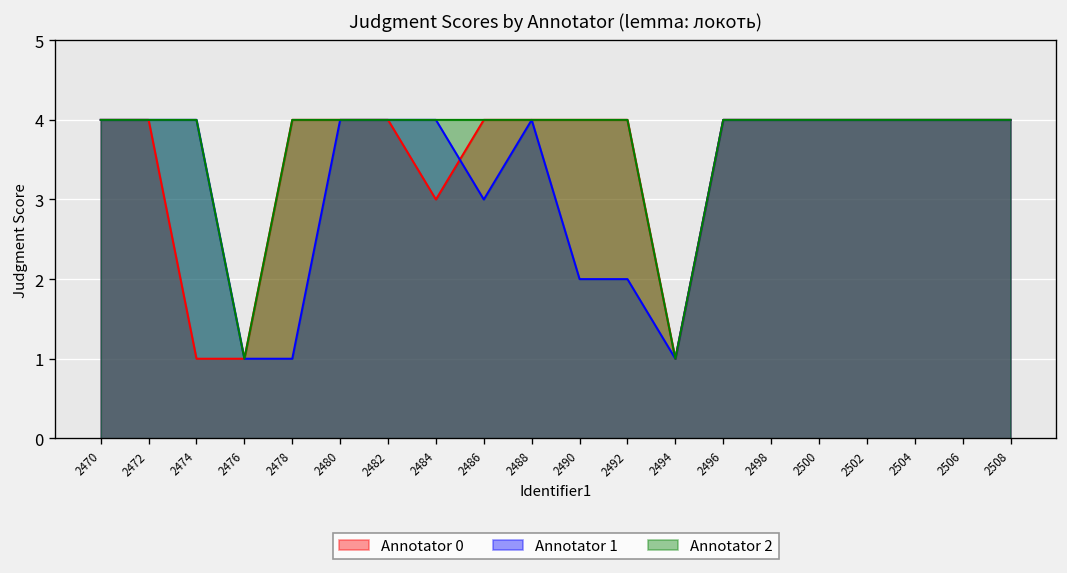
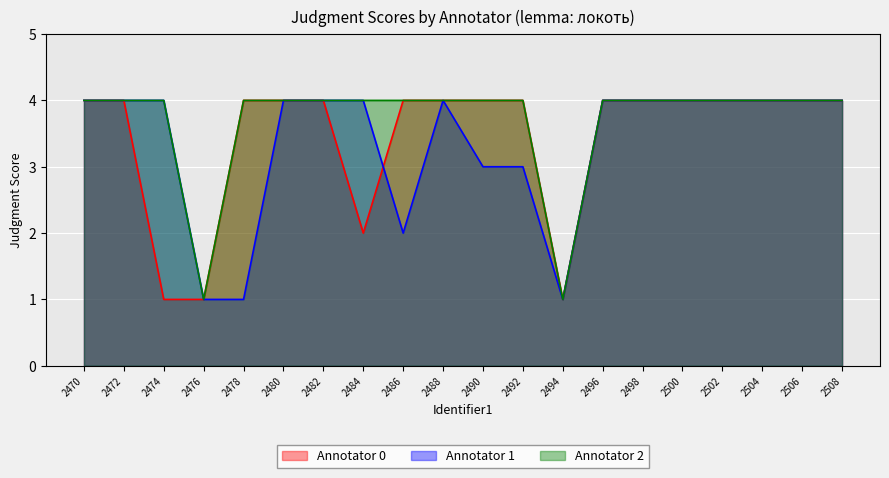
  {
    "Annotator 0": {
      "2474": 1,
-     "2484": 3
+     "2484": 2
    },
    "Annotator 1": {
      "2478": 1,
-     "2486": 3,
-     "2490": 2,
-     "2492": 2
+     "2486": 2,
+     "2490": 3,
+     "2492": 3
    }
  }
